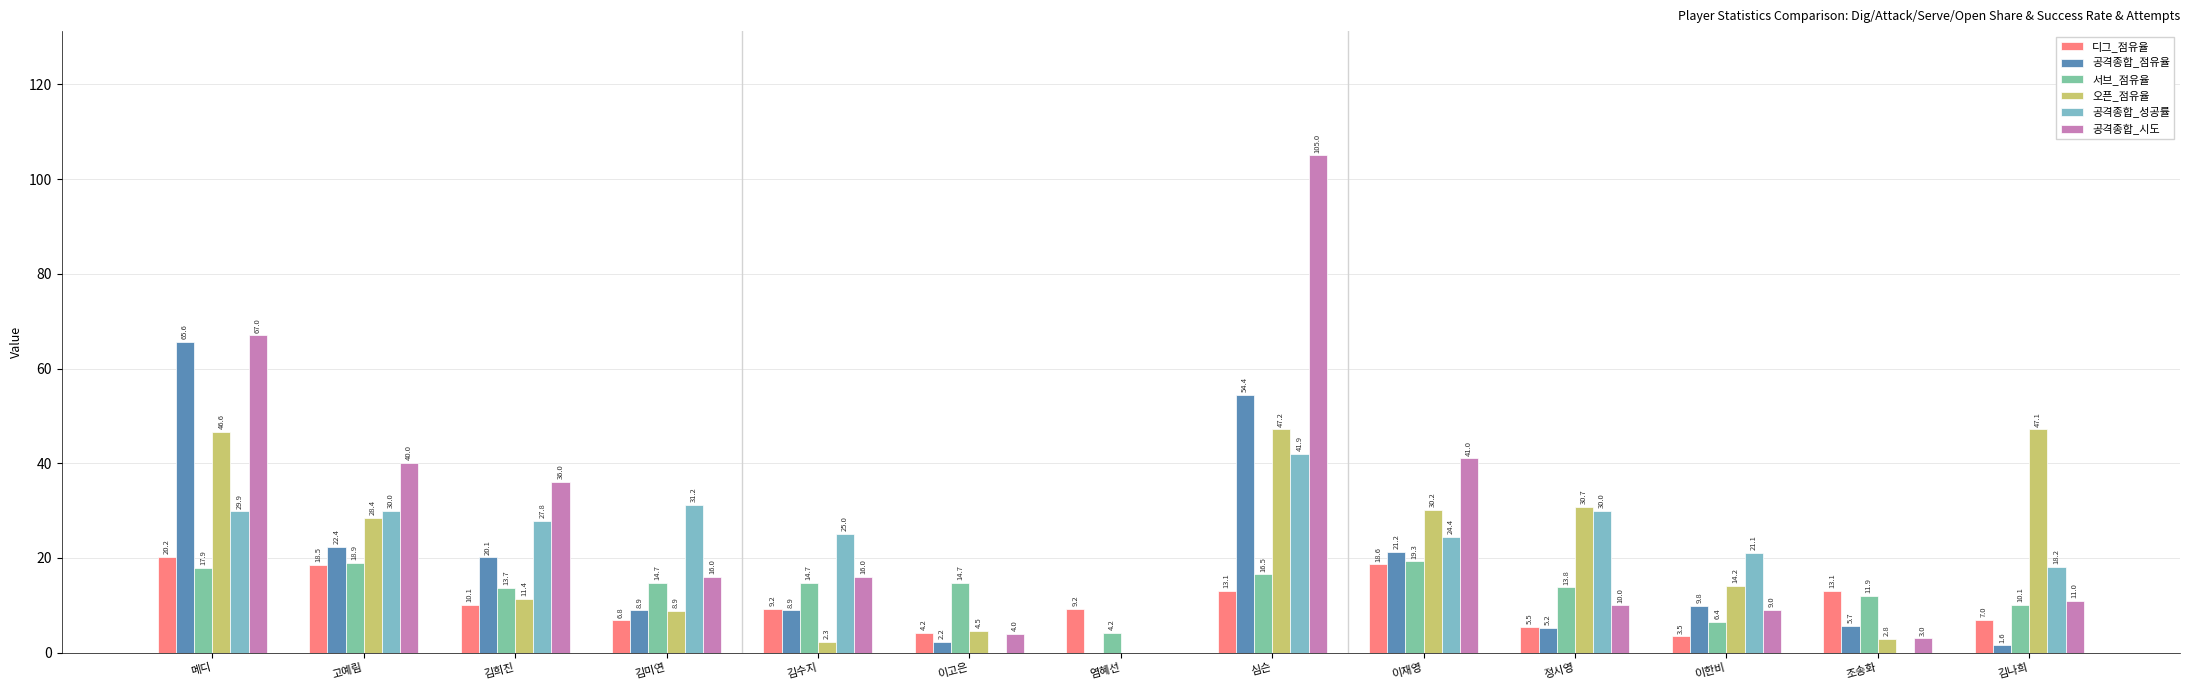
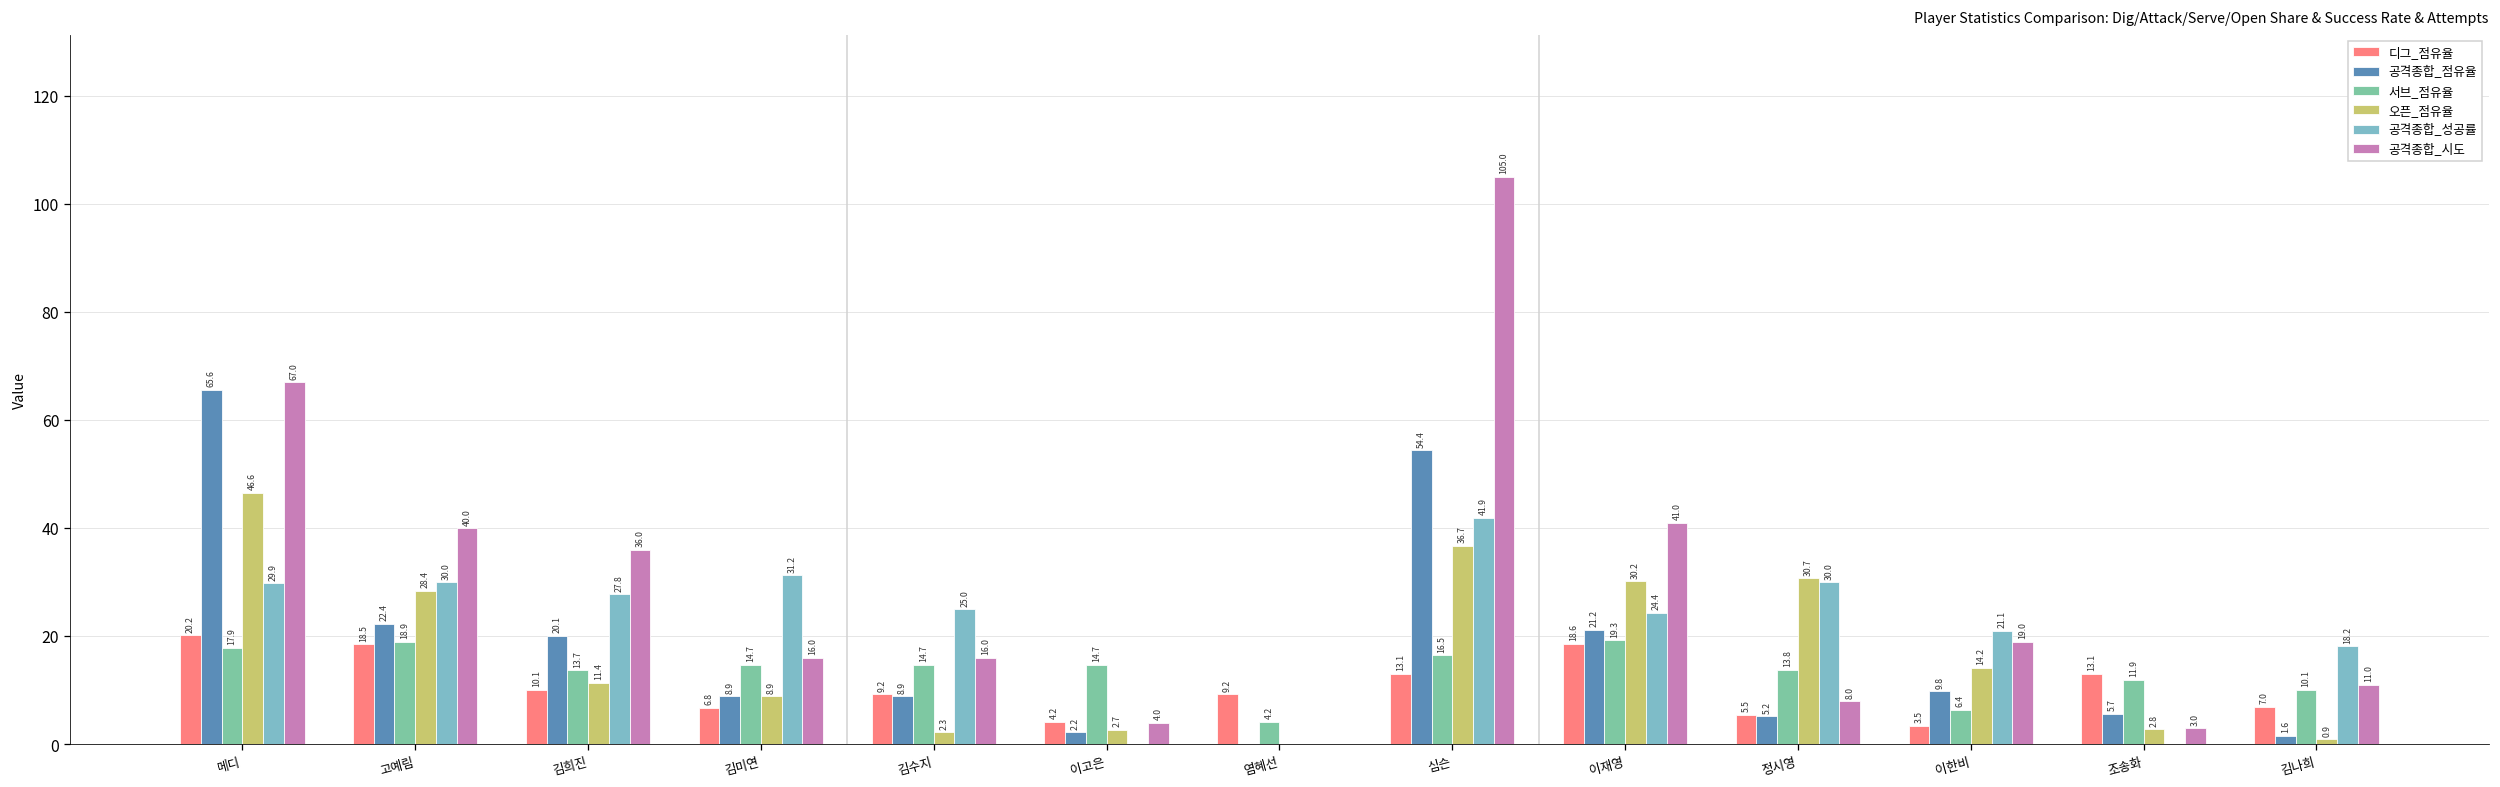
  {
    "디그_점유율": {
      "메디": 20.2,
      "고예림": 18.5,
      "김희진": 10.1,
      "김미연": 6.8,
      "김수지": 9.2,
      "이고은": 4.2,
      "염혜선": 9.2,
      "심슨": 13.1,
      "이재영": 18.6,
      "정시영": 5.5,
      "이한비": 3.5,
      "조송화": 13.1,
      "김나희": 7.0
    },
    "공격종합_점유율": {
      "메디": 65.6,
      "고예림": 22.4,
      "김희진": 20.1,
      "김미연": 8.9,
      "김수지": 8.9,
      "이고은": 2.2,
      "심슨": 54.4,
      "이재영": 21.2,
      "정시영": 5.2,
      "이한비": 9.8,
      "조송화": 5.7,
      "김나희": 1.6
    },
    "오픈_점유율": {
      "메디": 46.6,
      "고예림": 28.4,
      "김희진": 11.4,
      "김미연": 8.9,
      "김수지": 2.3,
-     "이고은": 4.5,
-     "심슨": 47.2,
+     "이고은": 2.7,
+     "심슨": 36.7,
      "이재영": 30.2,
      "정시영": 30.7,
      "이한비": 14.2,
      "조송화": 2.8,
-     "김나희": 47.1
+     "김나희": 0.9
    },
    "공격종합_시도": {
      "메디": 67.0,
      "고예림": 40.0,
      "김희진": 36.0,
      "김미연": 16.0,
      "김수지": 16.0,
      "이고은": 4.0,
      "심슨": 105.0,
      "이재영": 41.0,
-     "정시영": 10.0,
-     "이한비": 9.0,
+     "정시영": 8.0,
+     "이한비": 19.0,
      "조송화": 3.0,
      "김나희": 11.0
    }
  }
